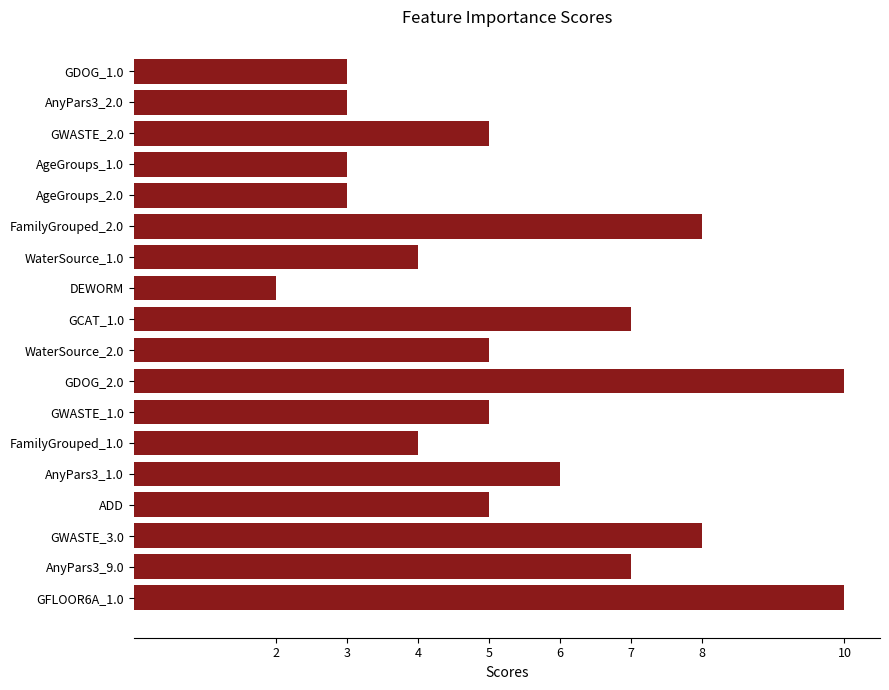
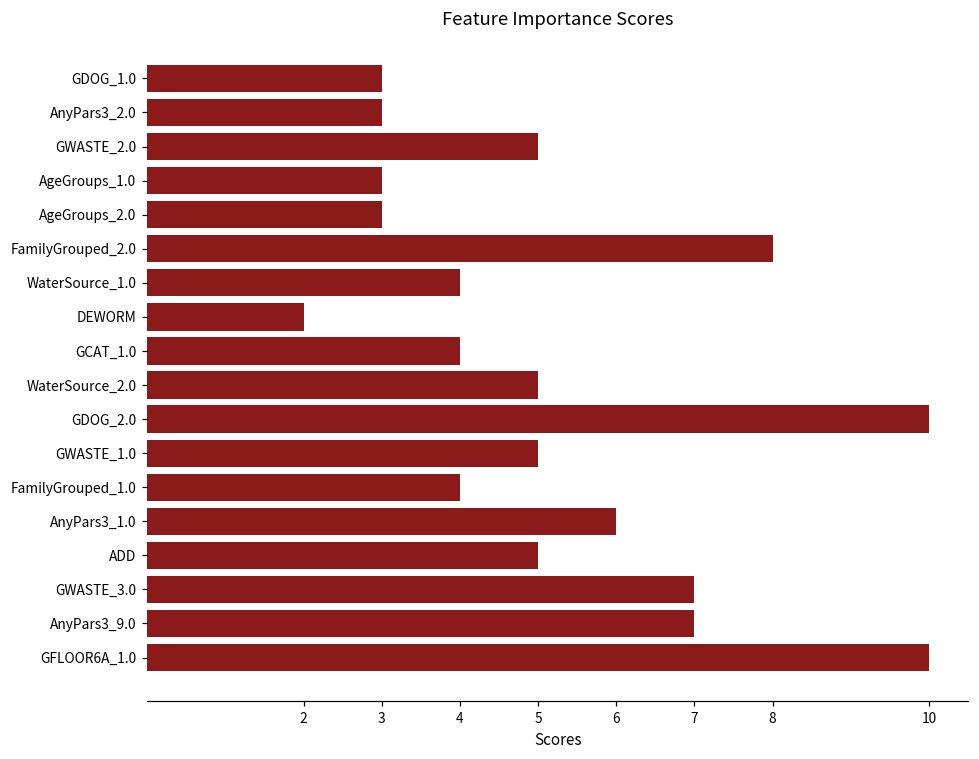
  {
    "GDOG_1.0": 3,
    "AnyPars3_2.0": 3,
    "GWASTE_2.0": 5,
    "AgeGroups_1.0": 3,
    "AgeGroups_2.0": 3,
    "FamilyGrouped_2.0": 8,
    "WaterSource_1.0": 4,
    "DEWORM": 2,
-   "GCAT_1.0": 7,
+   "GCAT_1.0": 4,
    "WaterSource_2.0": 5,
    "GDOG_2.0": 10,
    "GWASTE_1.0": 5,
    "FamilyGrouped_1.0": 4,
    "AnyPars3_1.0": 6,
    "ADD": 5,
-   "GWASTE_3.0": 8,
+   "GWASTE_3.0": 7,
    "AnyPars3_9.0": 7,
    "GFLOOR6A_1.0": 10
  }
